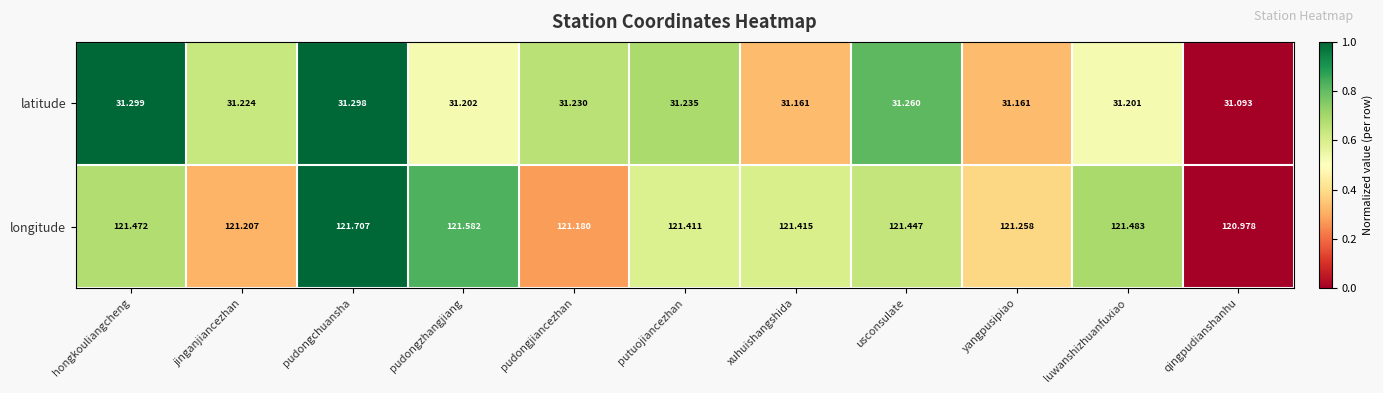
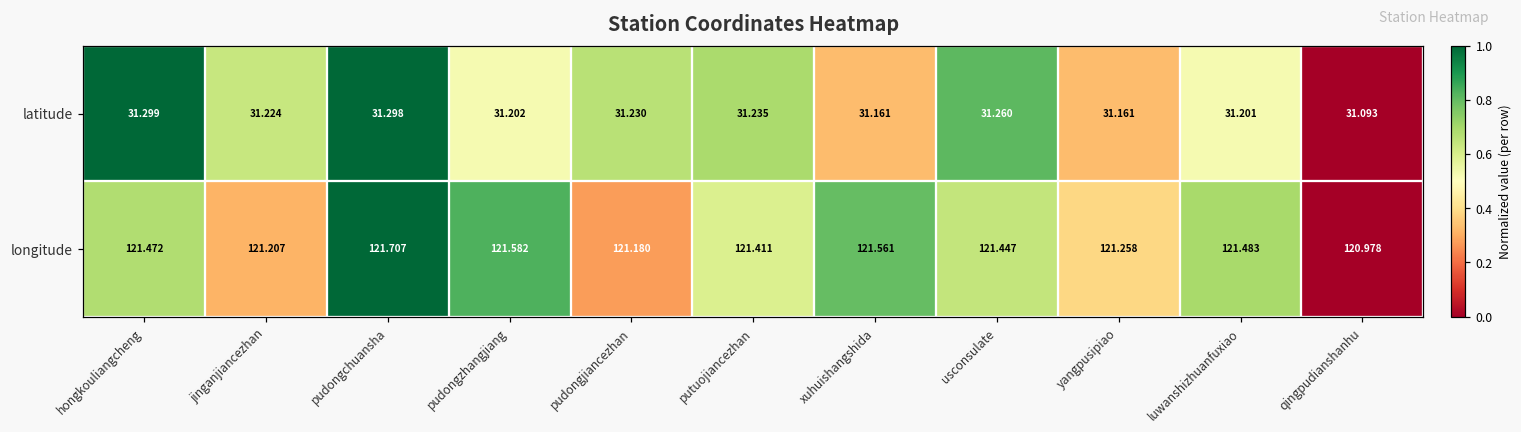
  {
    "latitude": {
      "hongkouliangcheng": 31.299,
      "jinganjiancezhan": 31.224,
      "pudongchuansha": 31.298,
      "pudongzhangjiang": 31.202,
      "pudongjiancezhan": 31.230,
      "putuojiancezhan": 31.235,
      "xuhuishangshida": 31.161,
      "usconsulate": 31.260,
      "yangpusipiao": 31.161,
      "luwanshizhuanfuxiao": 31.201,
      "qingpudianshanhu": 31.093
    },
    "longitude": {
      "hongkouliangcheng": 121.472,
      "jinganjiancezhan": 121.207,
      "pudongchuansha": 121.707,
      "pudongzhangjiang": 121.582,
      "pudongjiancezhan": 121.180,
      "putuojiancezhan": 121.411,
-     "xuhuishangshida": 121.415,
+     "xuhuishangshida": 121.561,
      "usconsulate": 121.447,
      "yangpusipiao": 121.258,
      "luwanshizhuanfuxiao": 121.483,
      "qingpudianshanhu": 120.978
    }
  }
